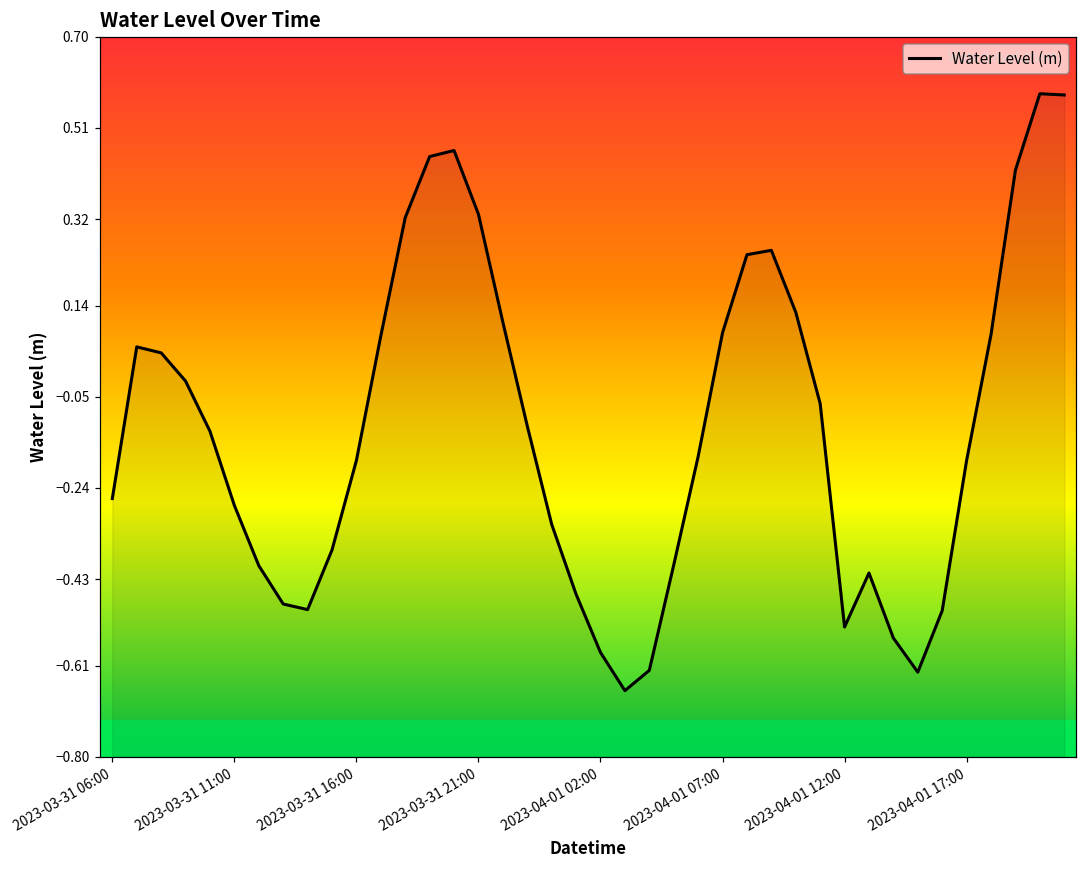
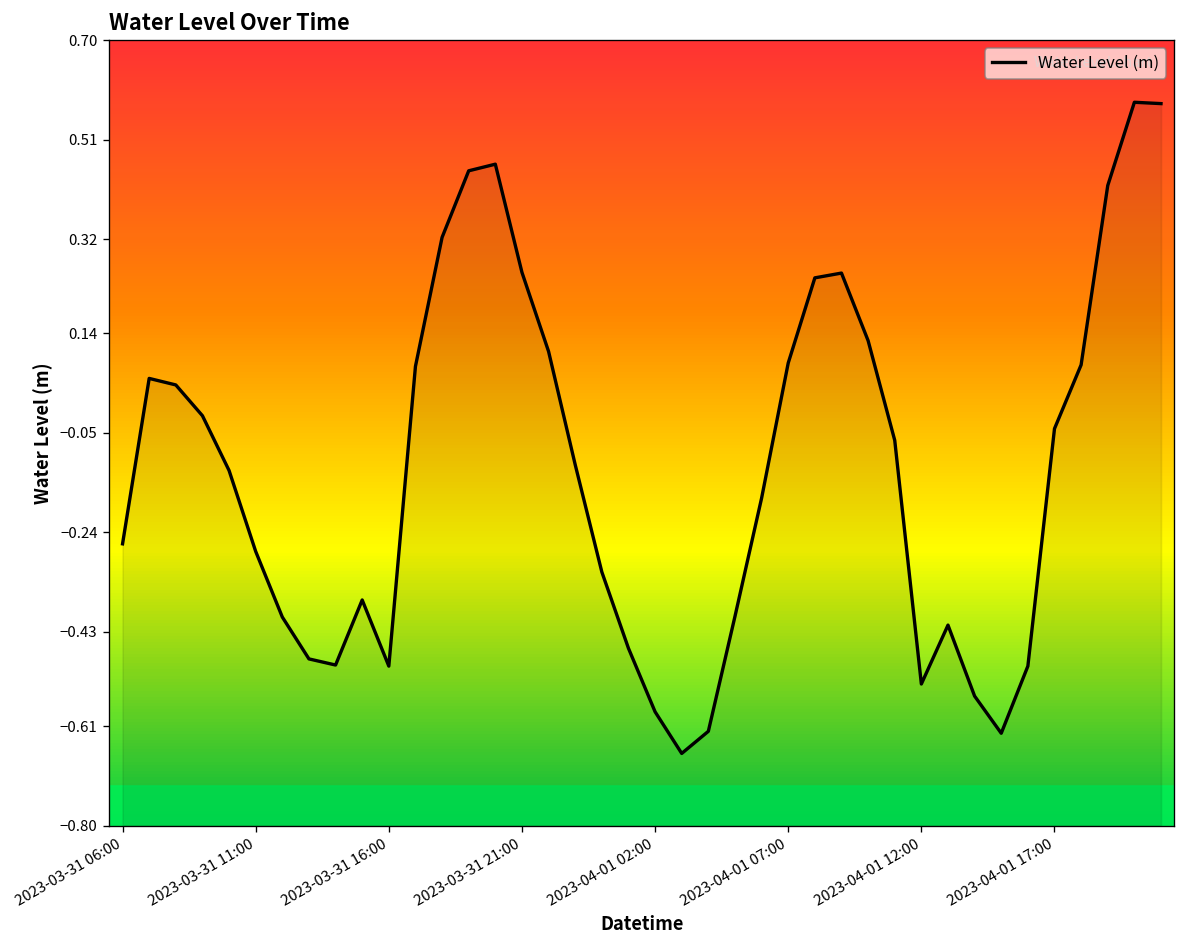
  {
    "2023-03-31 06:00": -0.26,
    "2023-03-31 11:00": -0.28,
-   "2023-03-31 16:00": -0.18,
-   "2023-03-31 21:00": 0.33,
+   "2023-03-31 16:00": -0.50,
+   "2023-03-31 21:00": 0.26,
    "2023-04-01 02:00": -0.58,
    "2023-04-01 07:00": 0.08,
    "2023-04-01 12:00": -0.53,
-   "2023-04-01 17:00": -0.18
+   "2023-04-01 17:00": -0.04
  }
